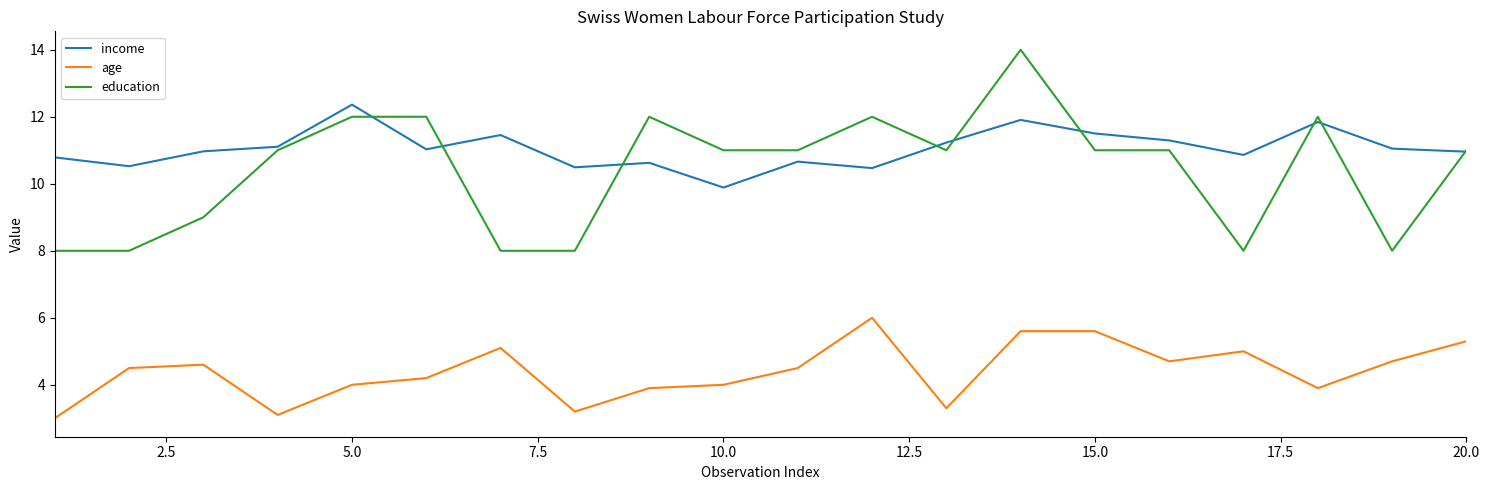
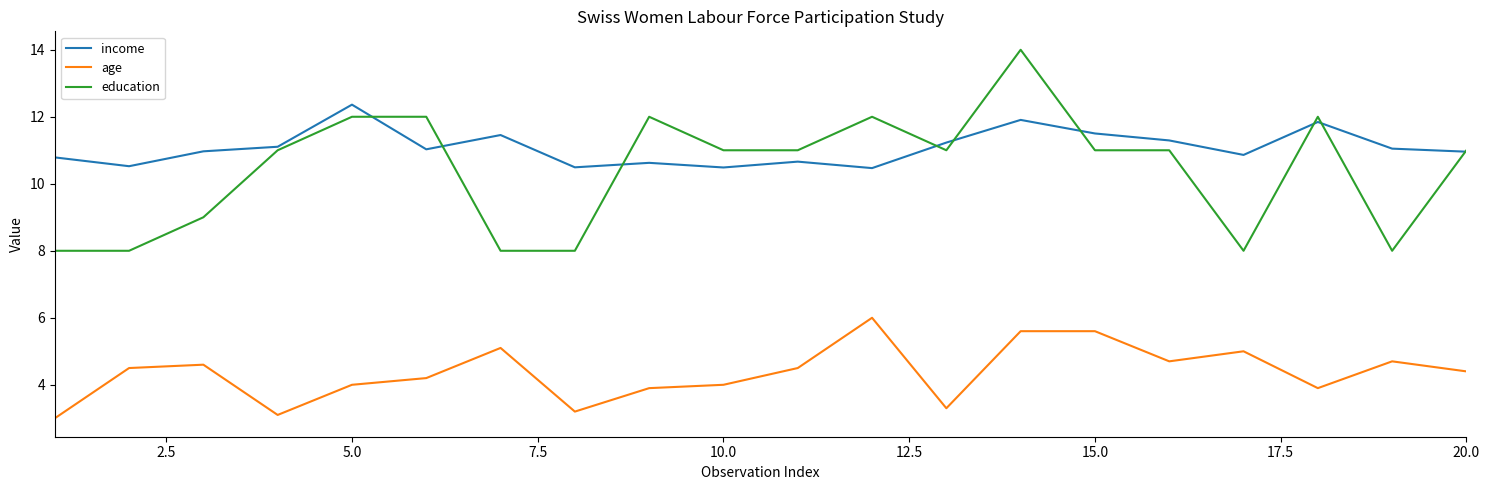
  {
    "income": {
      "5.0": 12.4,
-     "10.0": 9.9,
+     "10.0": 10.5,
      "15.0": 11.5
    },
    "age": {
      "5.0": 4.0,
      "10.0": 4.0,
      "15.0": 5.6,
-     "20.0": 5.3
+     "20.0": 4.4
    },
    "education": {
      "5.0": 12.0,
      "10.0": 11.0,
      "15.0": 11.0
    }
  }
